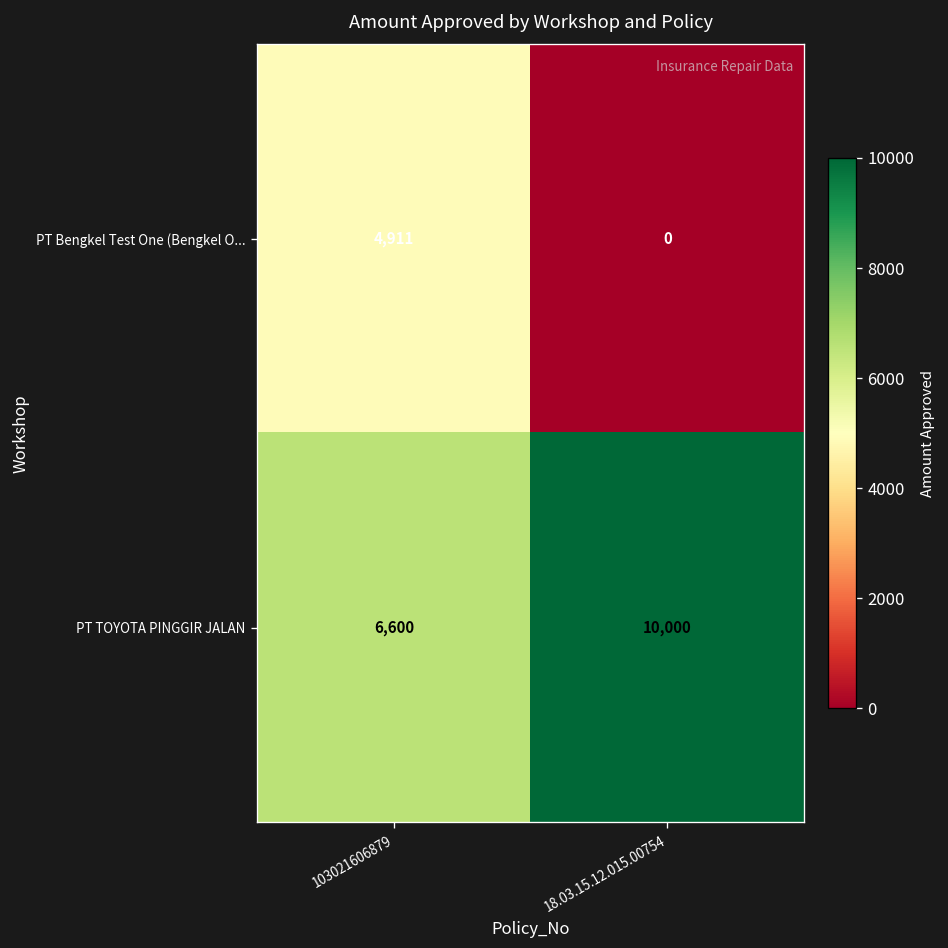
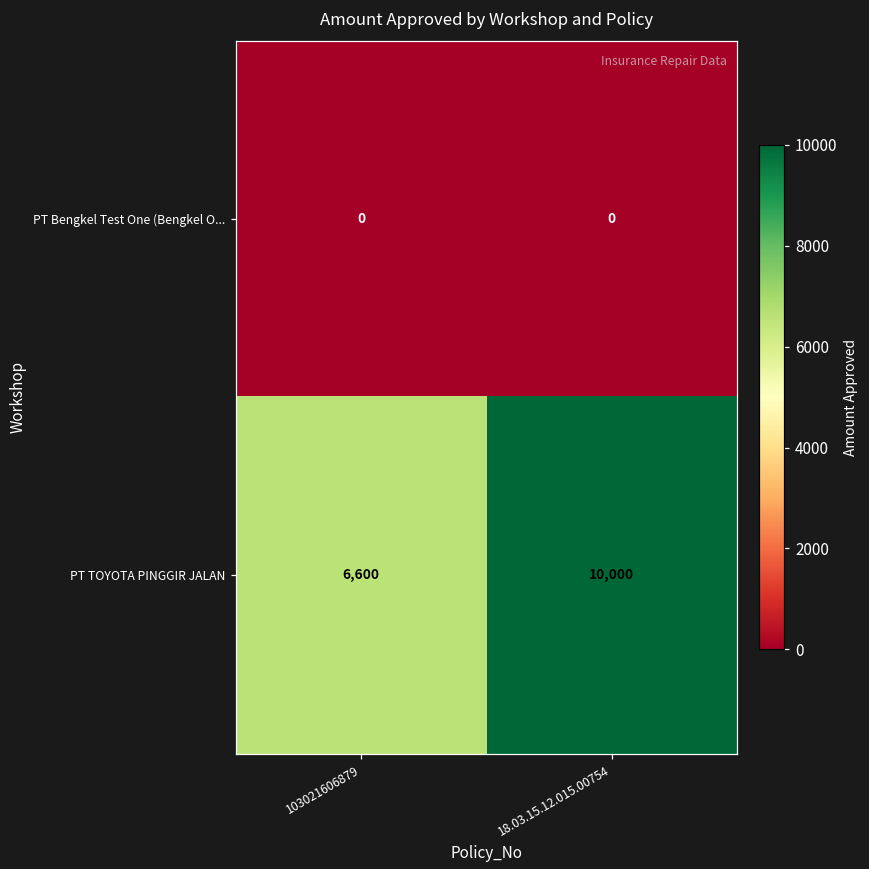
  {
    "PT Bengkel Test One (Bengkel O...": {
-     "103021606879": "4,911"
+     "103021606879": "0"
    },
    "PT TOYOTA PINGGIR JALAN": {
      "103021606879": "6,600",
      "18.03.15.12.015.00754": "10,000"
    }
  }
